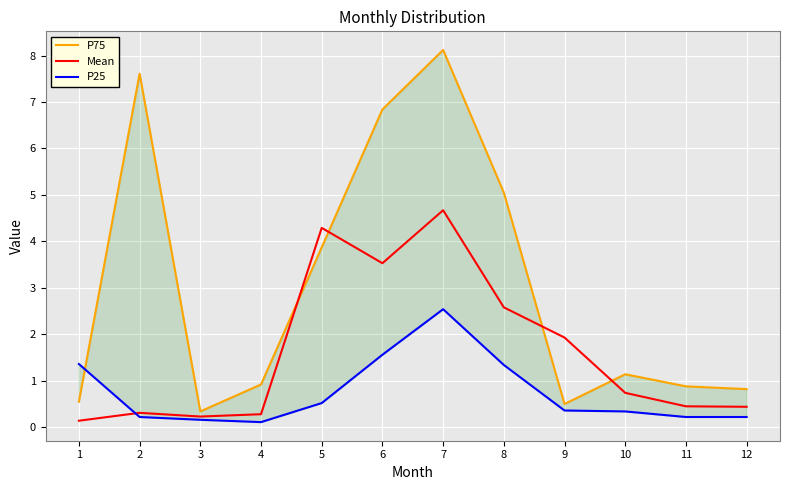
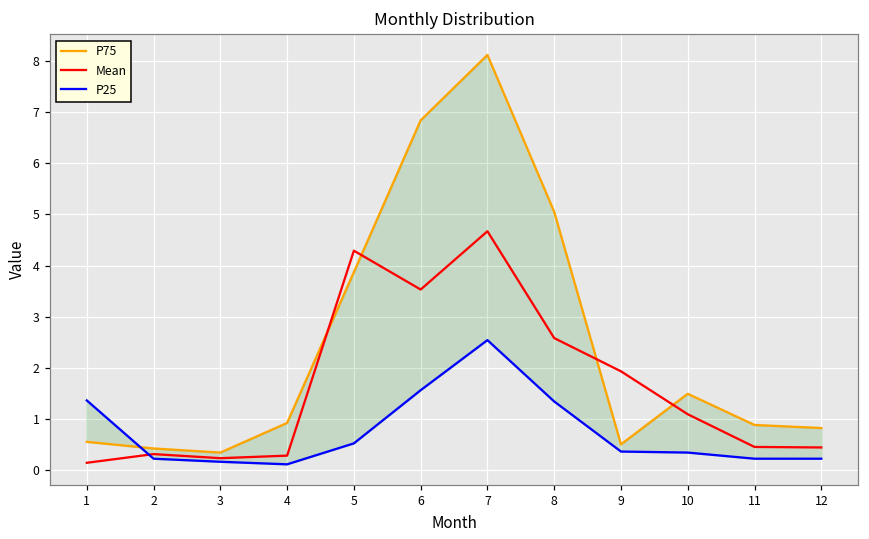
  {
    "P75": {
      "1": 0.6,
-     "2": 7.6,
-     "10": 1.1
+     "2": 0.4,
+     "10": 1.5
    },
    "Mean": {
      "1": 0.1,
      "2": 0.3,
      "3": 0.2,
      "4": 0.3,
      "5": 4.3,
      "6": 3.5,
      "7": 4.7,
      "8": 2.6,
      "9": 1.9,
-     "10": 0.7,
+     "10": 1.1,
      "11": 0.5,
      "12": 0.4
    },
    "P25": {
      "2": 0.2,
      "3": 0.2,
      "4": 0.1,
      "5": 0.5,
      "6": 1.6,
      "7": 2.5,
      "8": 1.3,
      "9": 0.4,
      "10": 0.3,
      "11": 0.2,
      "12": 0.2
    }
  }
